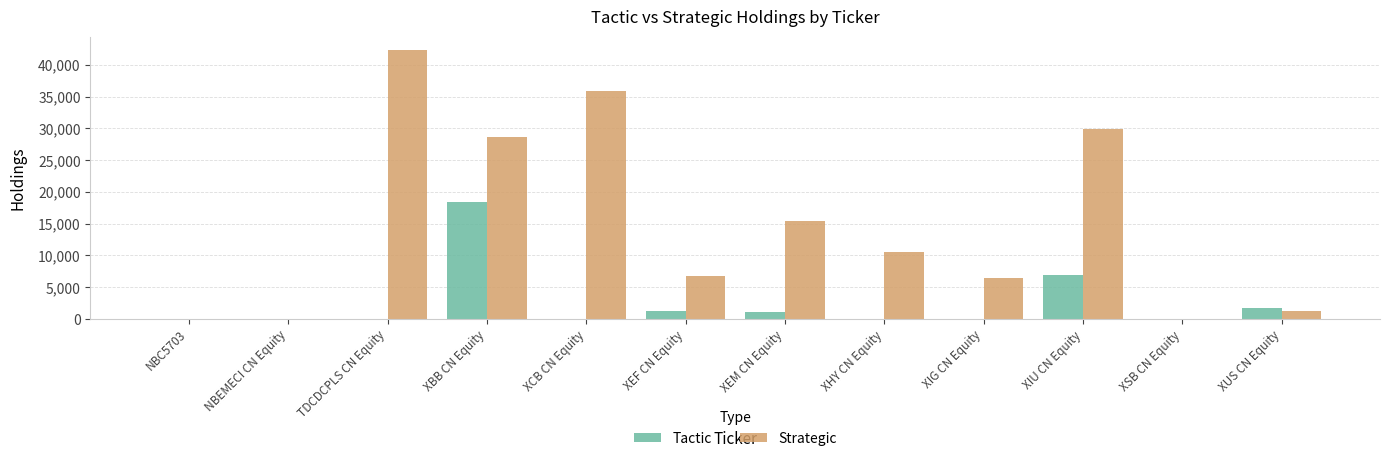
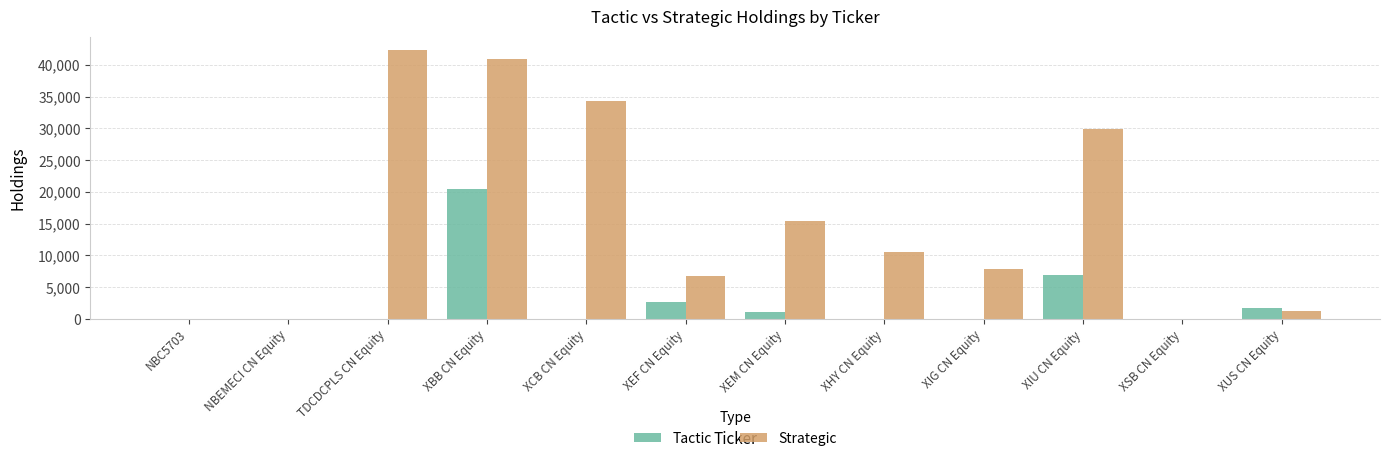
  {
    "Tactic": {
      "NBC5703": "0",
      "NBEMECI CN Equity": "0",
      "TDCDCPLS CN Equity": "0",
-     "XBB CN Equity": "18,000",
+     "XBB CN Equity": "20,000",
      "XCB CN Equity": "0",
-     "XEF CN Equity": "1,000",
+     "XEF CN Equity": "3,000",
      "XEM CN Equity": "1,000",
      "XHY CN Equity": "0",
      "XIG CN Equity": "0",
      "XIU CN Equity": "7,000",
      "XSB CN Equity": "0",
      "XUS CN Equity": "2,000"
    },
    "Strategic": {
      "NBC5703": "0",
      "NBEMECI CN Equity": "0",
      "TDCDCPLS CN Equity": "42,000",
-     "XBB CN Equity": "29,000",
-     "XCB CN Equity": "36,000",
+     "XBB CN Equity": "41,000",
+     "XCB CN Equity": "34,000",
      "XEF CN Equity": "7,000",
      "XEM CN Equity": "15,000",
      "XHY CN Equity": "11,000",
-     "XIG CN Equity": "6,000",
+     "XIG CN Equity": "8,000",
      "XIU CN Equity": "30,000",
      "XSB CN Equity": "0",
      "XUS CN Equity": "1,000"
    }
  }
